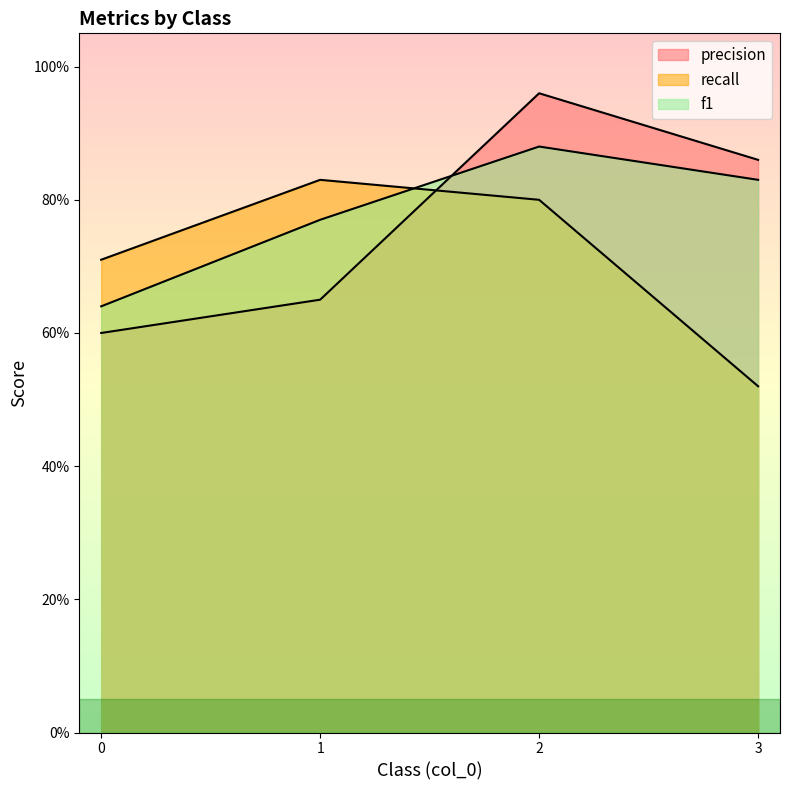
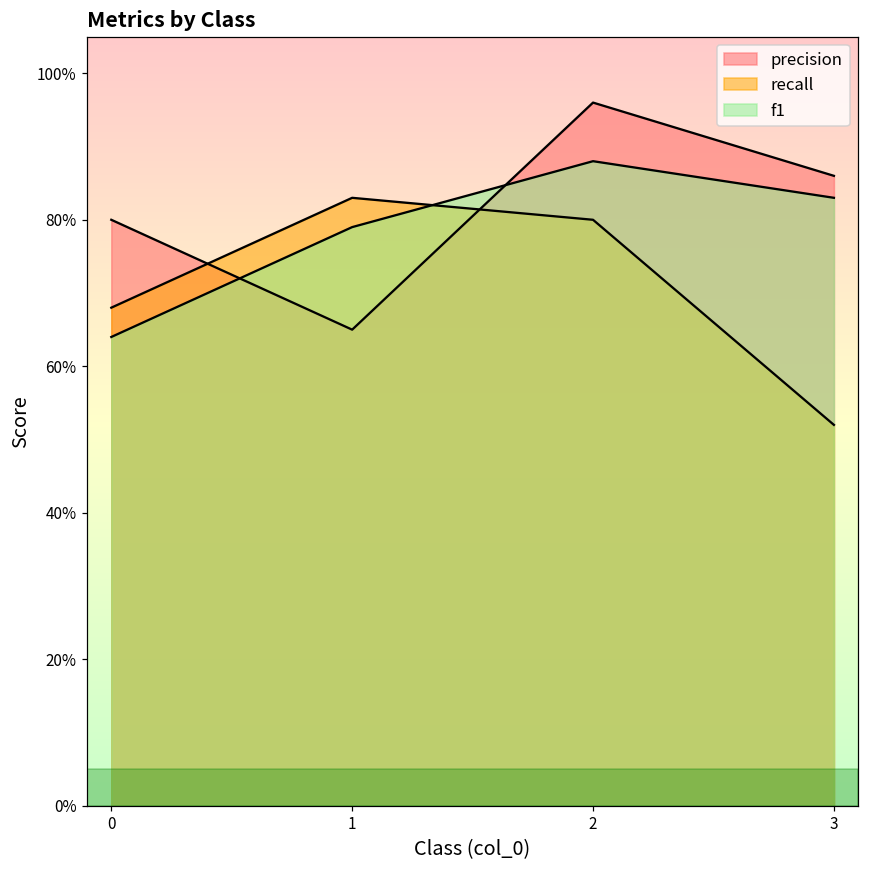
  {
    "precision": {
-     "0": "60%",
+     "0": "80%",
      "1": "65%",
      "2": "96%",
      "3": "86%"
    },
    "recall": {
-     "0": "71%",
+     "0": "68%",
      "1": "83%",
      "2": "80%",
      "3": "52%"
    },
    "f1": {
      "0": "64%",
-     "1": "77%",
+     "1": "79%",
      "2": "88%",
      "3": "83%"
    }
  }
